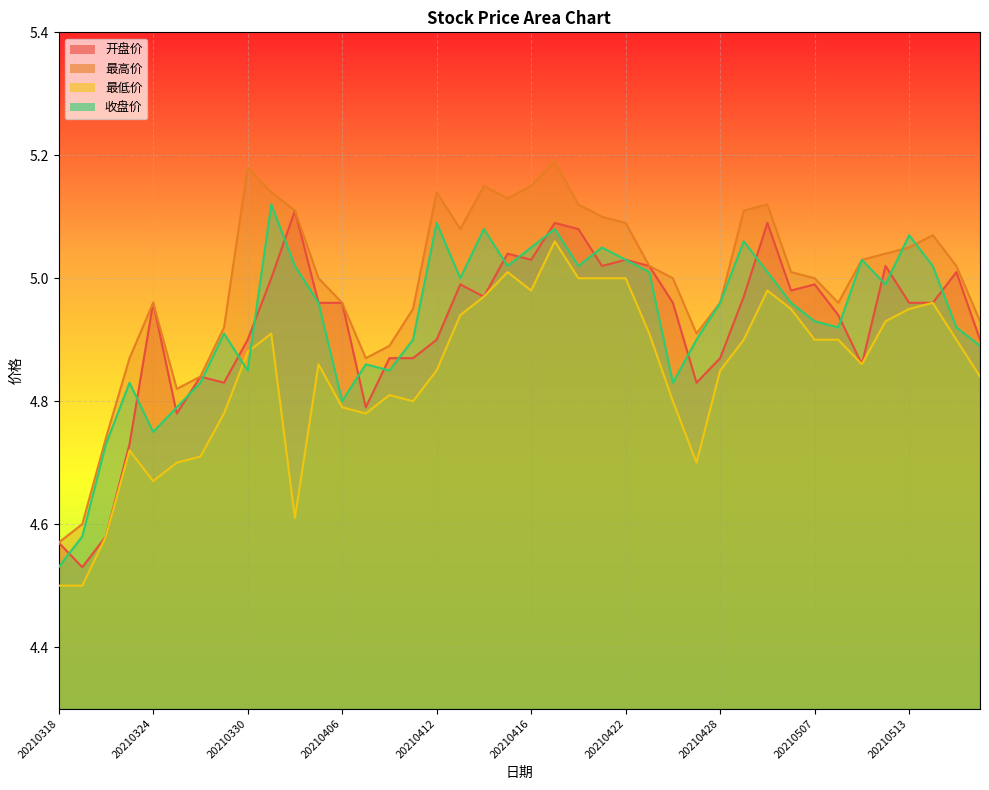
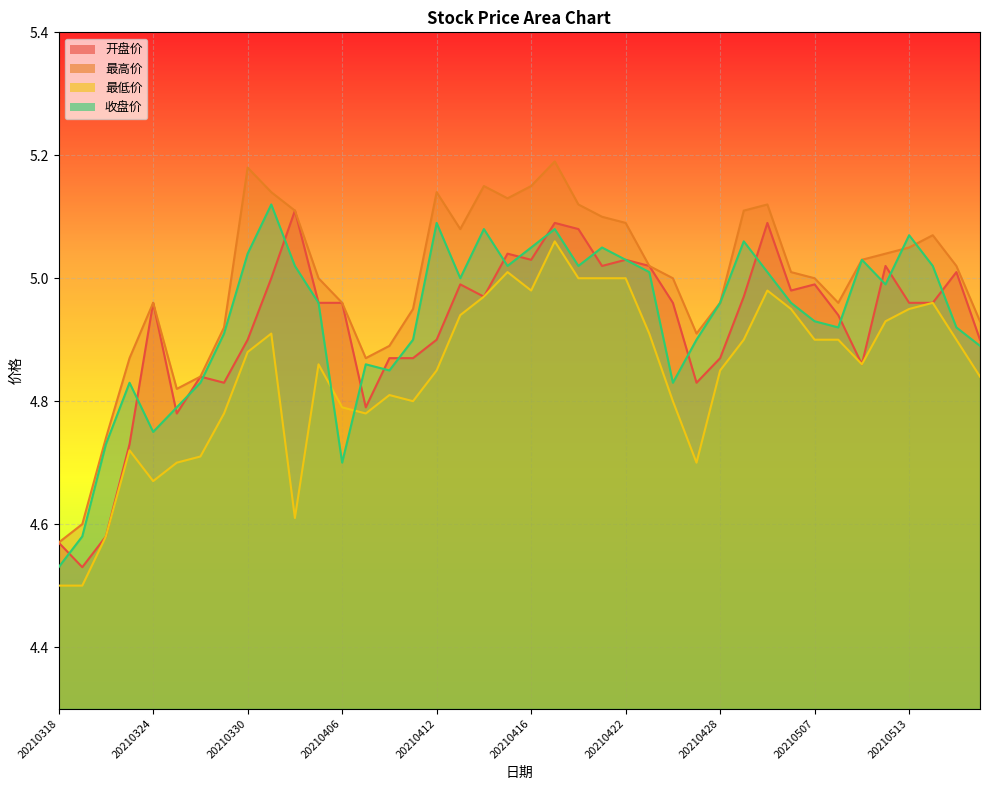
  {
    "收盘价": {
      "20210318": 4.53,
      "20210324": 4.75,
-     "20210330": 4.85,
-     "20210406": 4.8,
+     "20210330": 5.04,
+     "20210406": 4.7,
      "20210412": 5.09,
      "20210416": 5.05,
      "20210507": 4.93,
      "20210513": 5.07
    }
  }
